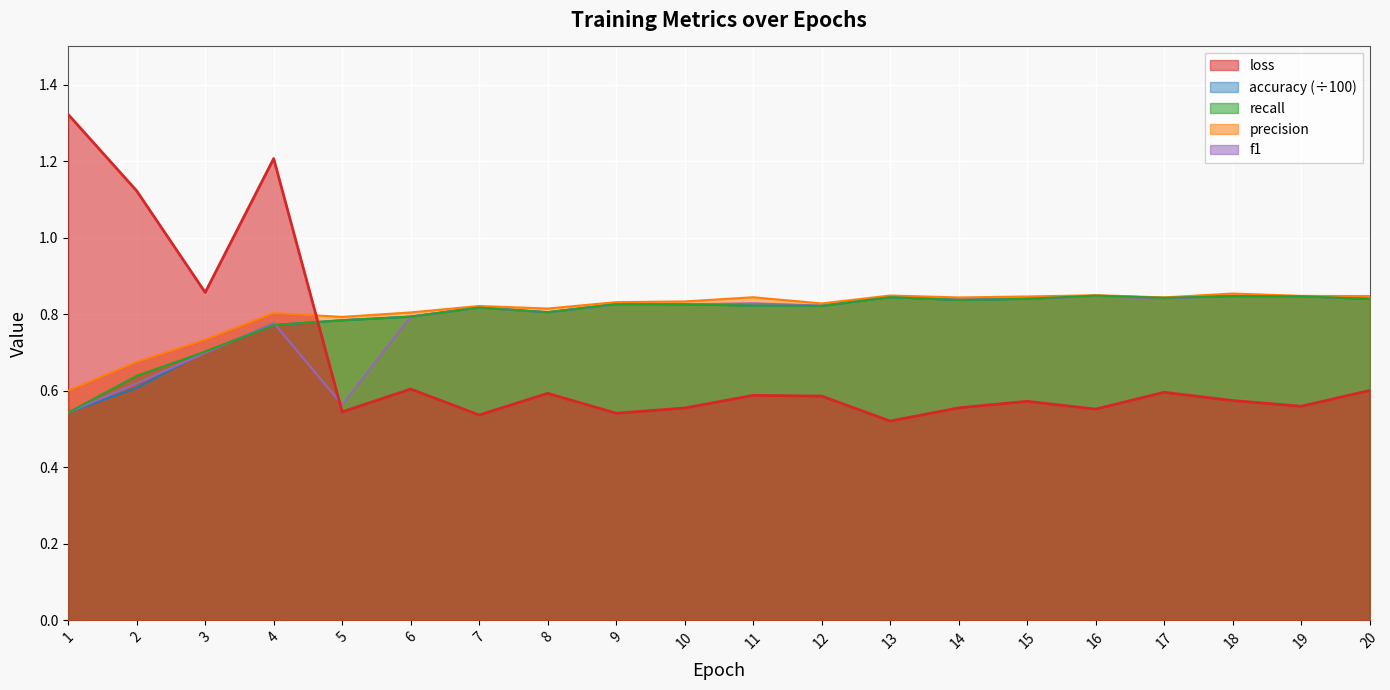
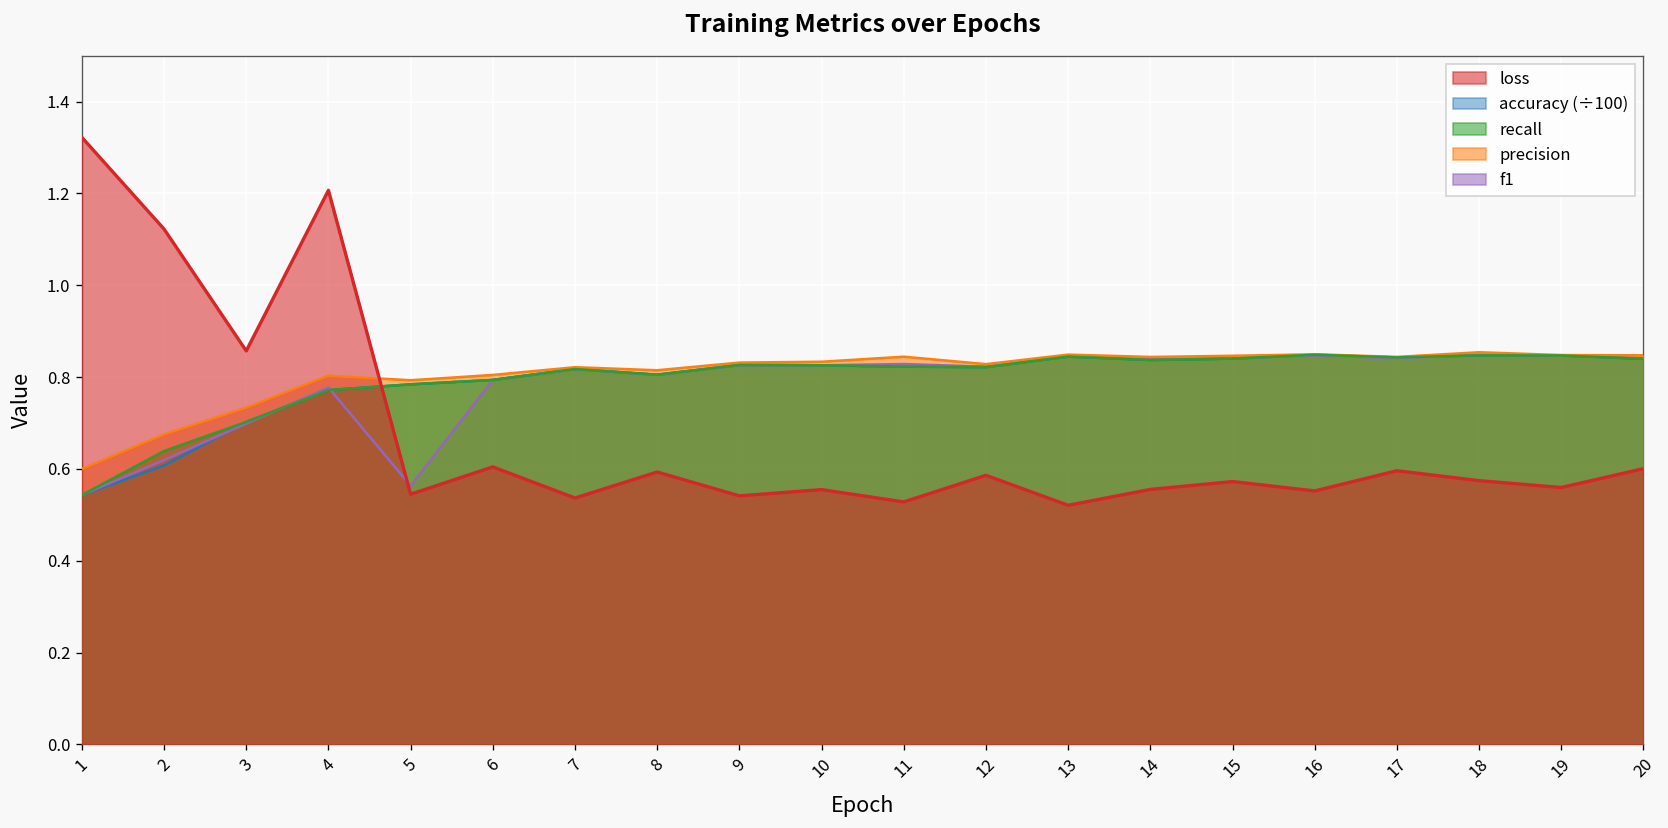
  {
    "f1": {
      "2": 0.62,
      "5": 0.56
    },
    "precision": {
      "1": 0.60,
      "2": 0.68,
      "3": 0.73,
      "4": 0.80,
      "5": 0.79,
      "6": 0.80,
      "8": 0.81,
      "10": 0.83,
      "11": 0.84
    },
    "recall": {
      "2": 0.64
    },
    "loss": {
      "1": 1.32,
      "2": 1.12,
      "3": 0.86,
      "4": 1.21,
      "5": 0.54,
      "6": 0.60,
      "7": 0.54,
      "8": 0.59,
      "9": 0.54,
      "10": 0.55,
-     "11": 0.59,
+     "11": 0.53,
      "12": 0.59,
      "13": 0.52,
      "14": 0.56,
      "15": 0.57,
      "16": 0.55,
      "17": 0.60,
      "18": 0.57,
      "19": 0.56,
      "20": 0.60
    }
  }
